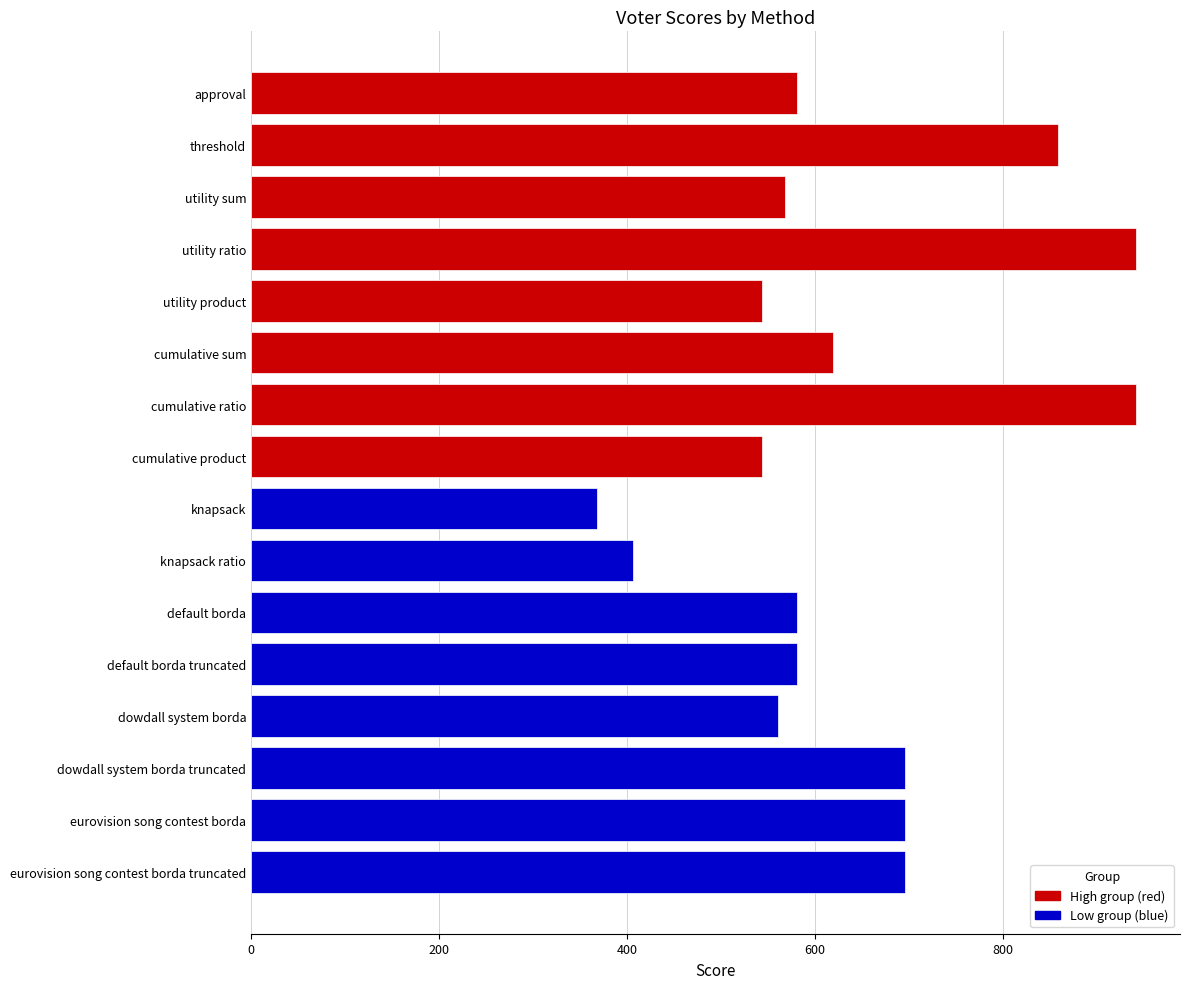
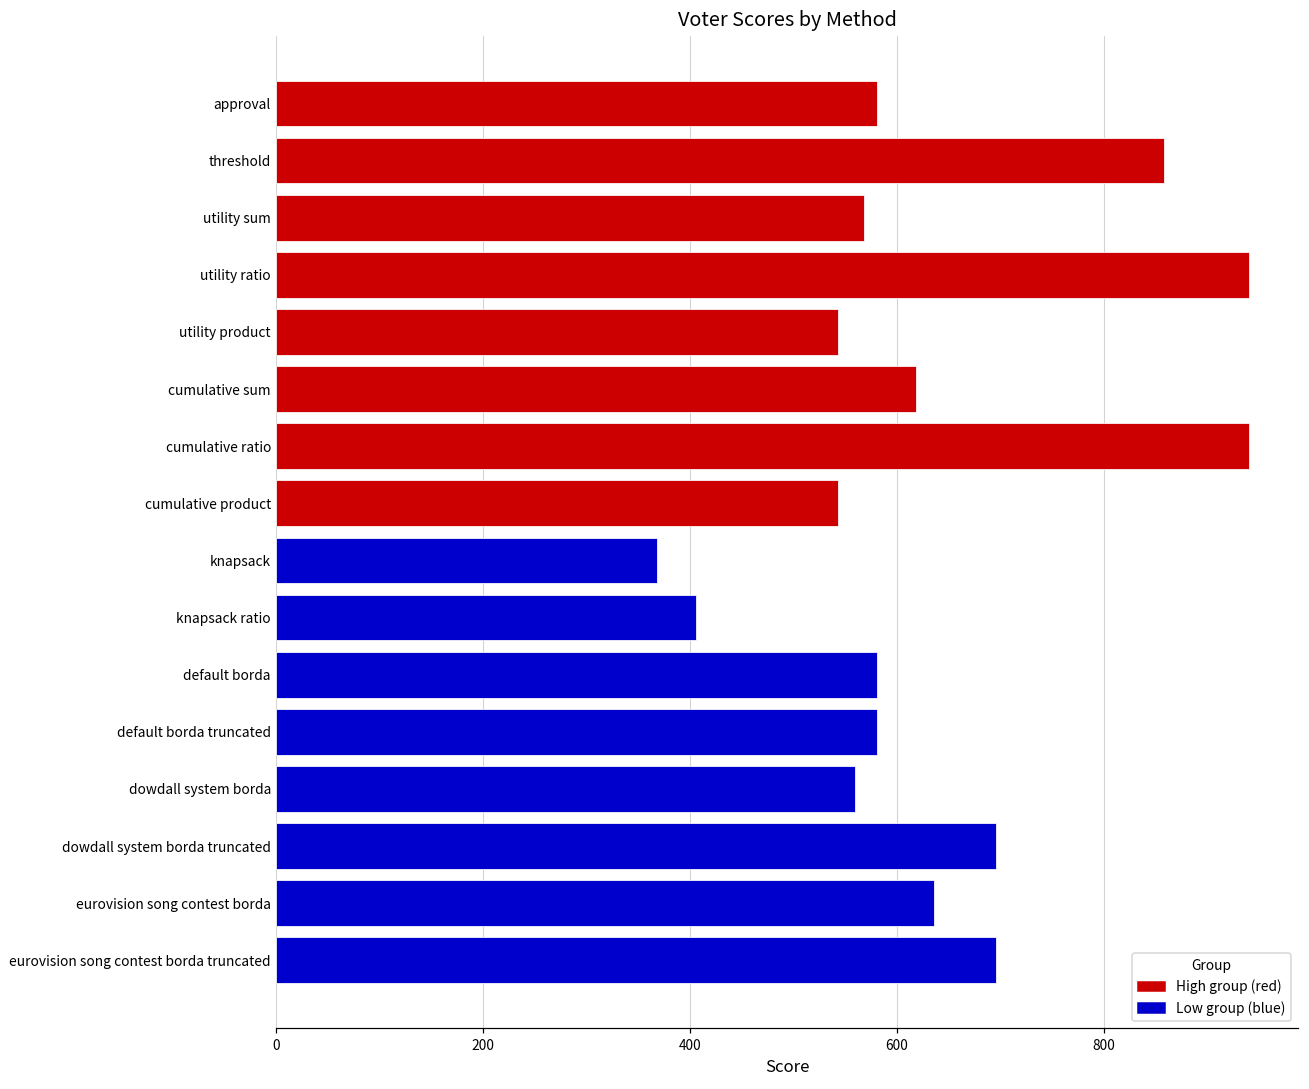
  {
    "approval": 580,
    "threshold": 860,
    "utility sum": 570,
    "utility ratio": 940,
    "utility product": 540,
    "cumulative sum": 620,
    "cumulative ratio": 940,
    "cumulative product": 540,
    "knapsack": 370,
    "knapsack ratio": 410,
    "default borda": 580,
    "default borda truncated": 580,
    "dowdall system borda": 560,
    "dowdall system borda truncated": 700,
-   "eurovision song contest borda": 700,
+   "eurovision song contest borda": 640,
    "eurovision song contest borda truncated": 700
  }
